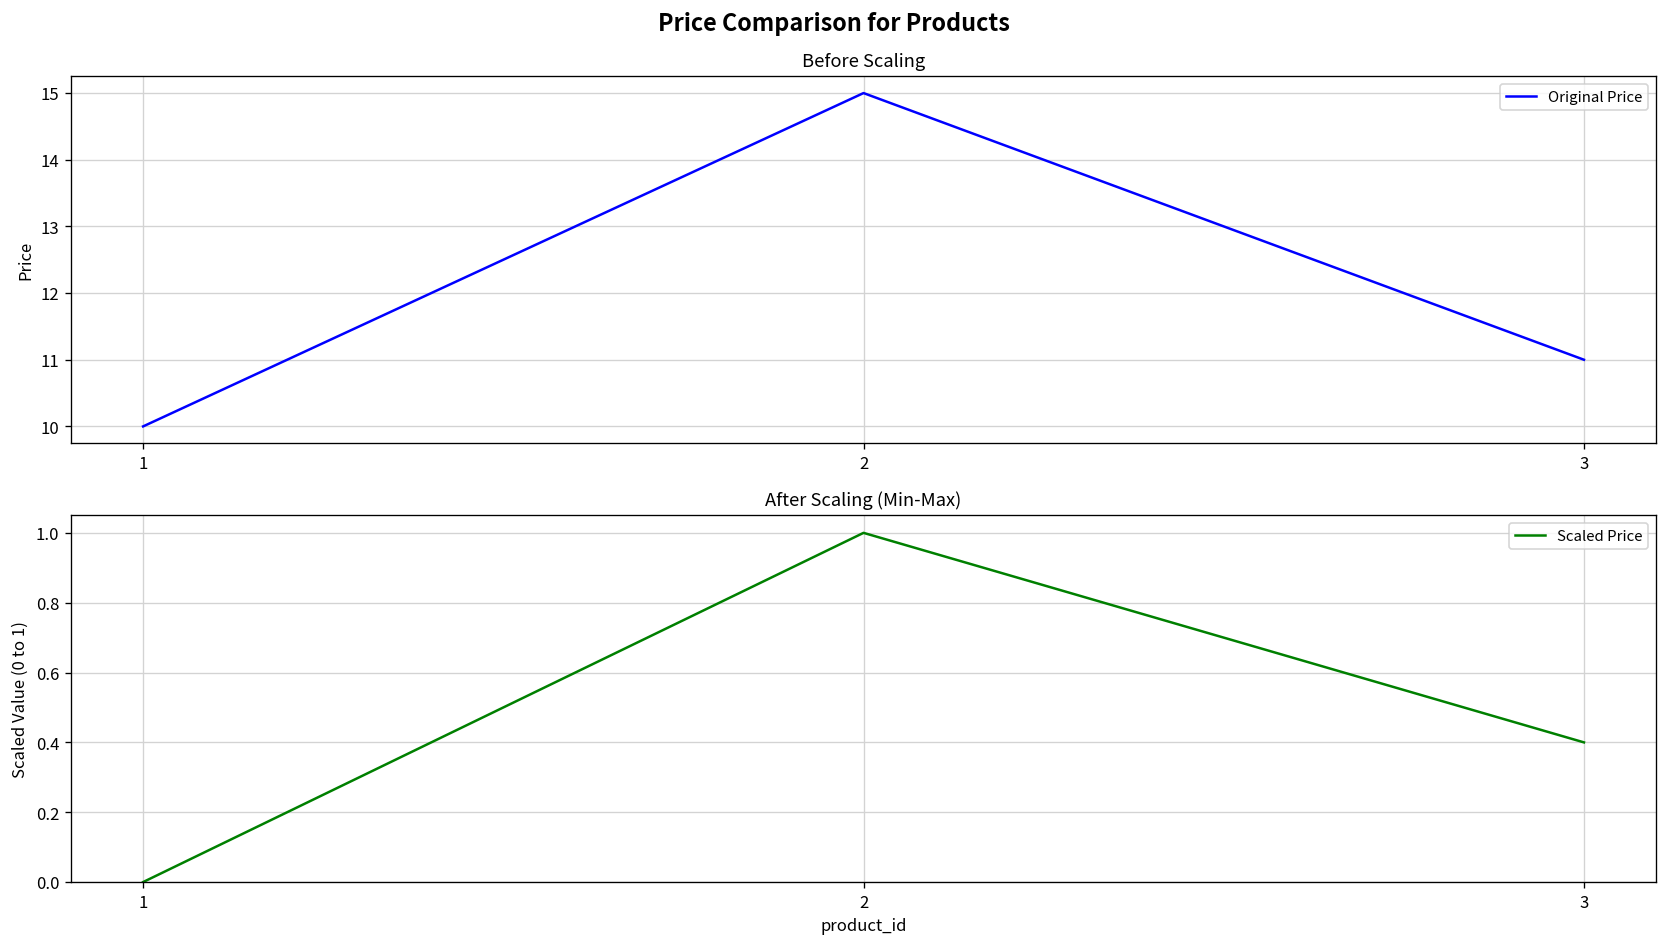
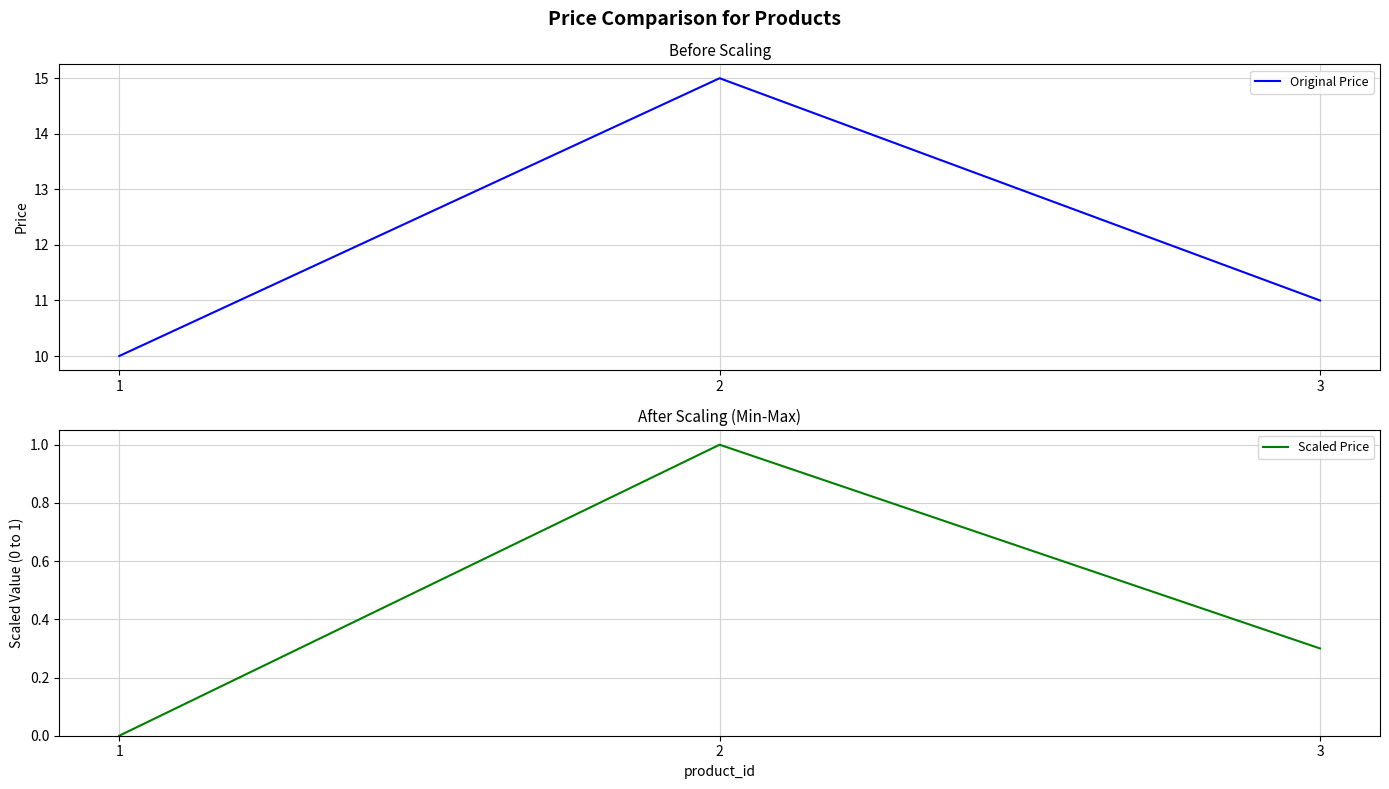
  {
    "Before Scaling": {
      "1": 10.0,
      "2": 15.0,
      "3": 11.0
    },
    "After Scaling (Min-Max)": {
      "1": 0.0,
      "2": 1.0,
-     "3": 0.4
+     "3": 0.3
    }
  }
